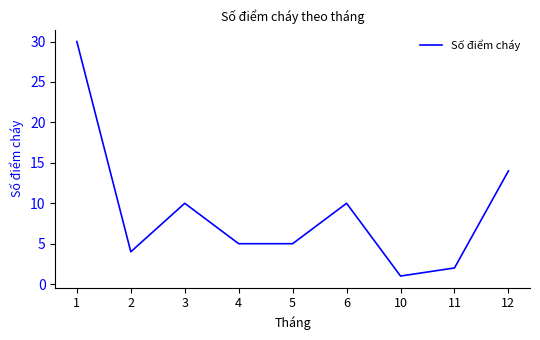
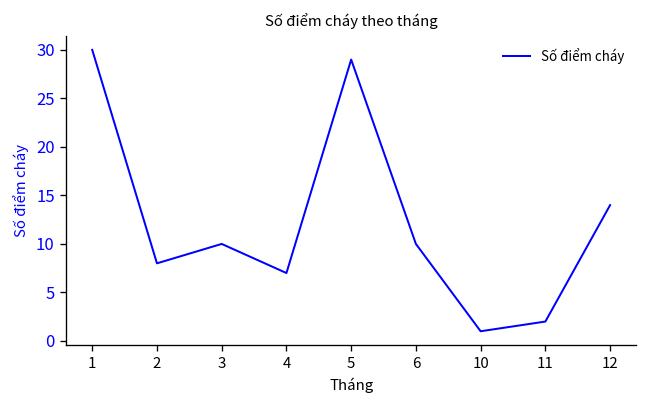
  {
    "1": 30,
-   "2": 4,
+   "2": 8,
    "3": 10,
-   "4": 5,
-   "5": 5,
+   "4": 7,
+   "5": 29,
    "6": 10,
    "10": 1,
    "11": 2,
    "12": 14
  }
